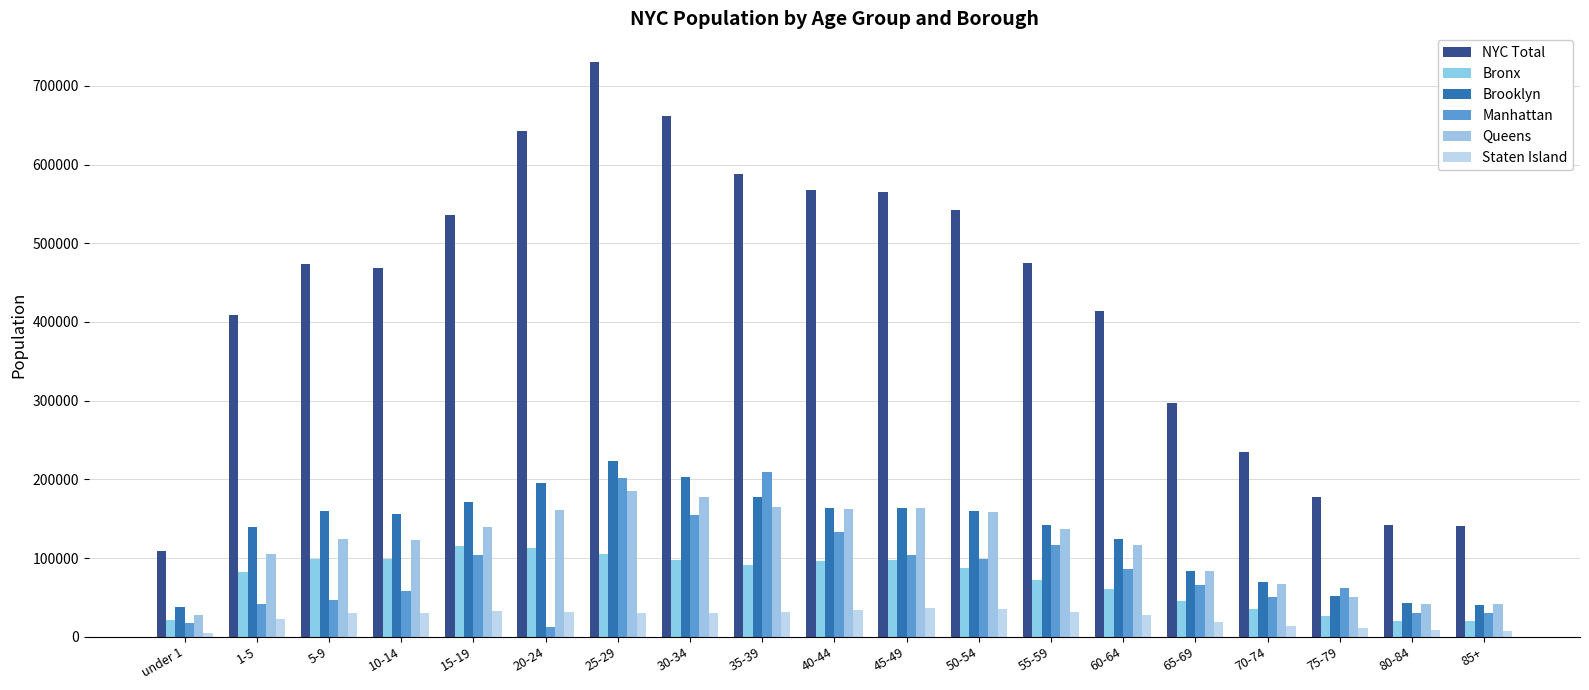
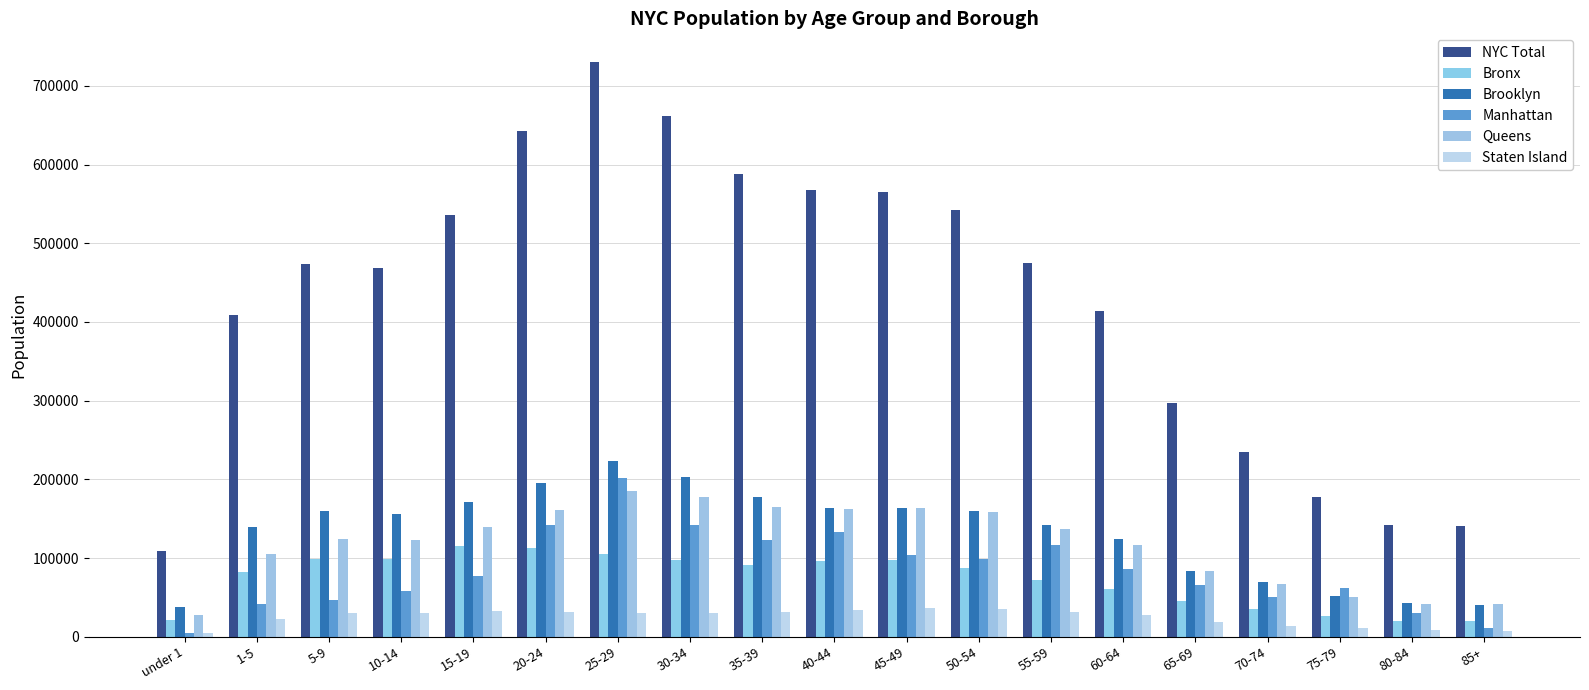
  {
    "Manhattan": {
-     "under 1": 20000,
+     "under 1": 10000,
      "1-5": 40000,
      "5-9": 50000,
      "10-14": 60000,
-     "15-19": 100000,
-     "20-24": 10000,
+     "15-19": 80000,
+     "20-24": 140000,
      "25-29": 200000,
-     "30-34": 150000,
-     "35-39": 210000,
+     "30-34": 140000,
+     "35-39": 120000,
      "40-44": 130000,
      "45-49": 100000,
      "50-54": 100000,
      "55-59": 120000,
      "60-64": 90000,
      "65-69": 70000,
      "70-74": 50000,
      "75-79": 60000,
      "80-84": 30000,
-     "85+": 30000
+     "85+": 10000
    }
  }
